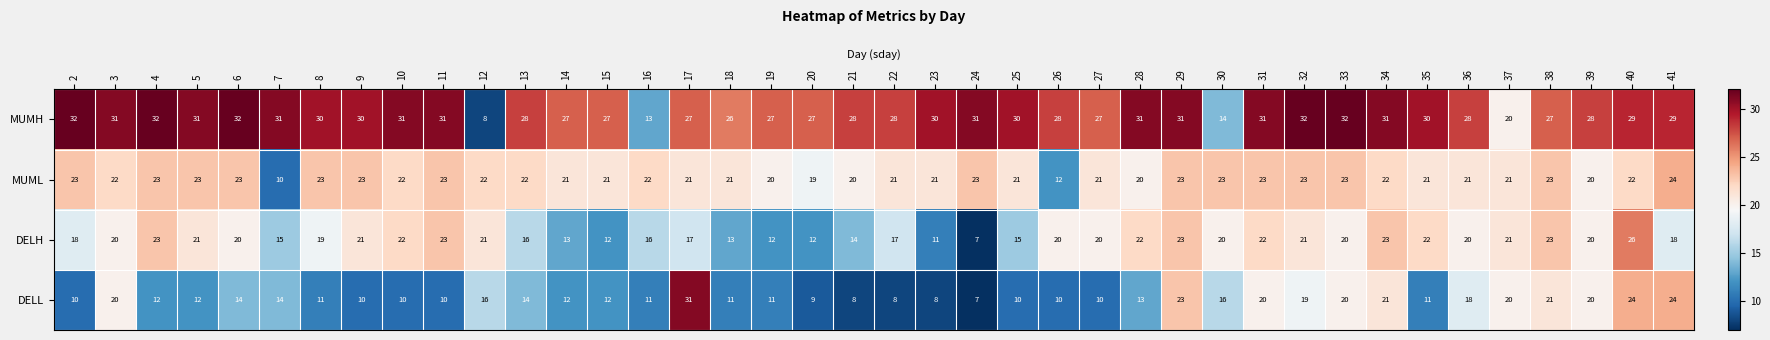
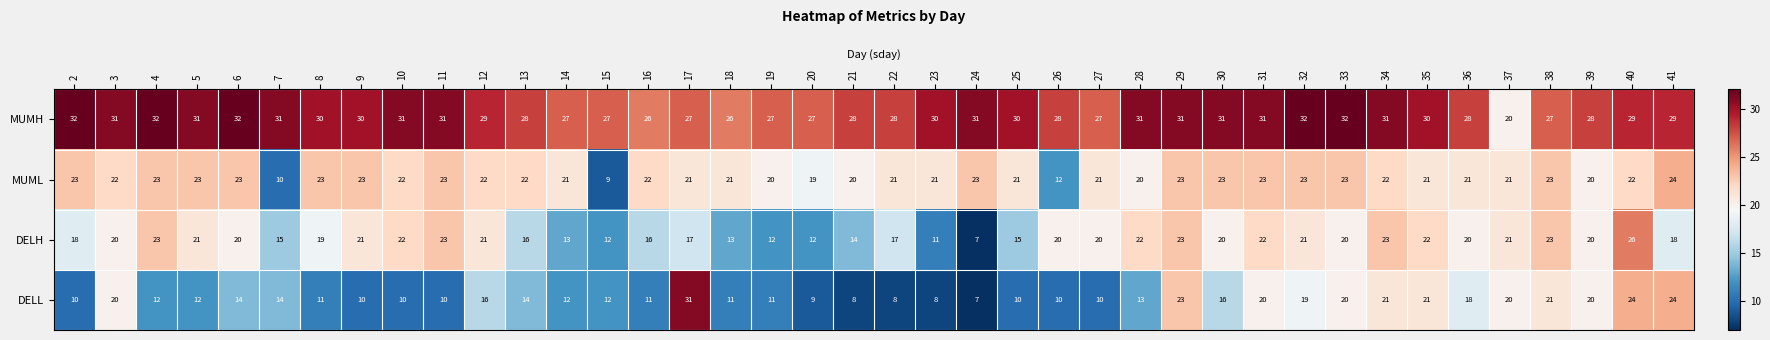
  {
    "MUMH": {
      "2": 32,
      "3": 31,
      "4": 32,
      "5": 31,
      "6": 32,
      "7": 31,
      "8": 30,
      "9": 30,
      "10": 31,
      "11": 31,
-     "12": 8,
+     "12": 29,
      "13": 28,
      "14": 27,
      "15": 27,
-     "16": 13,
+     "16": 26,
      "17": 27,
      "18": 26,
      "19": 27,
      "20": 27,
      "21": 28,
      "22": 28,
      "23": 30,
      "24": 31,
      "25": 30,
      "26": 28,
      "27": 27,
      "28": 31,
      "29": 31,
-     "30": 14,
+     "30": 31,
      "31": 31,
      "32": 32,
      "33": 32,
      "34": 31,
      "35": 30,
      "36": 28,
      "37": 20,
      "38": 27,
      "39": 28,
      "40": 29,
      "41": 29
    },
    "MUML": {
      "2": 23,
      "3": 22,
      "4": 23,
      "5": 23,
      "6": 23,
      "7": 10,
      "8": 23,
      "9": 23,
      "10": 22,
      "11": 23,
      "12": 22,
      "13": 22,
      "14": 21,
-     "15": 21,
+     "15": 9,
      "16": 22,
      "17": 21,
      "18": 21,
      "19": 20,
      "20": 19,
      "21": 20,
      "22": 21,
      "23": 21,
      "24": 23,
      "25": 21,
      "26": 12,
      "27": 21,
      "28": 20,
      "29": 23,
      "30": 23,
      "31": 23,
      "32": 23,
      "33": 23,
      "34": 22,
      "35": 21,
      "36": 21,
      "37": 21,
      "38": 23,
      "39": 20,
      "40": 22,
      "41": 24
    },
    "DELH": {
      "2": 18,
      "3": 20,
      "4": 23,
      "5": 21,
      "6": 20,
      "7": 15,
      "8": 19,
      "9": 21,
      "10": 22,
      "11": 23,
      "12": 21,
      "13": 16,
      "14": 13,
      "15": 12,
      "16": 16,
      "17": 17,
      "18": 13,
      "19": 12,
      "20": 12,
      "21": 14,
      "22": 17,
      "23": 11,
      "24": 7,
      "25": 15,
      "26": 20,
      "27": 20,
      "28": 22,
      "29": 23,
      "30": 20,
      "31": 22,
      "32": 21,
      "33": 20,
      "34": 23,
      "35": 22,
      "36": 20,
      "37": 21,
      "38": 23,
      "39": 20,
      "40": 26,
      "41": 18
    },
    "DELL": {
      "2": 10,
      "3": 20,
      "4": 12,
      "5": 12,
      "6": 14,
      "7": 14,
      "8": 11,
      "9": 10,
      "10": 10,
      "11": 10,
      "12": 16,
      "13": 14,
      "14": 12,
      "15": 12,
      "16": 11,
      "17": 31,
      "18": 11,
      "19": 11,
      "20": 9,
      "21": 8,
      "22": 8,
      "23": 8,
      "24": 7,
      "25": 10,
      "26": 10,
      "27": 10,
      "28": 13,
      "29": 23,
      "30": 16,
      "31": 20,
      "32": 19,
      "33": 20,
      "34": 21,
-     "35": 11,
+     "35": 21,
      "36": 18,
      "37": 20,
      "38": 21,
      "39": 20,
      "40": 24,
      "41": 24
    }
  }
